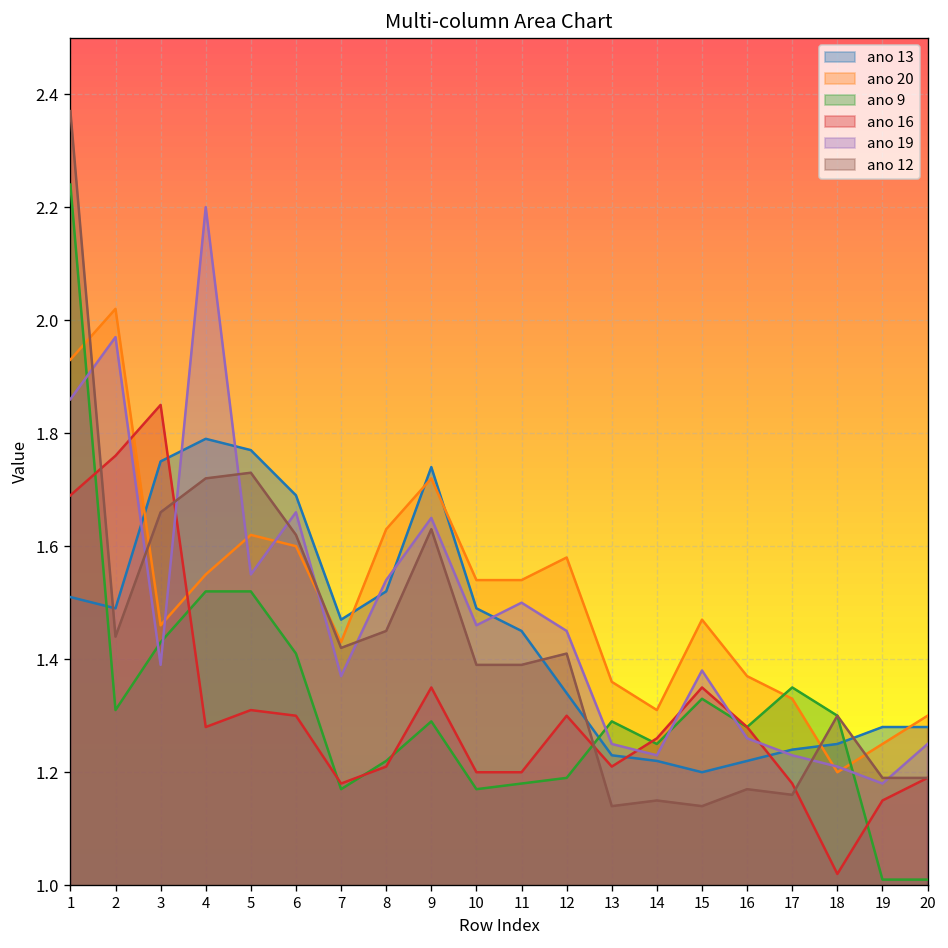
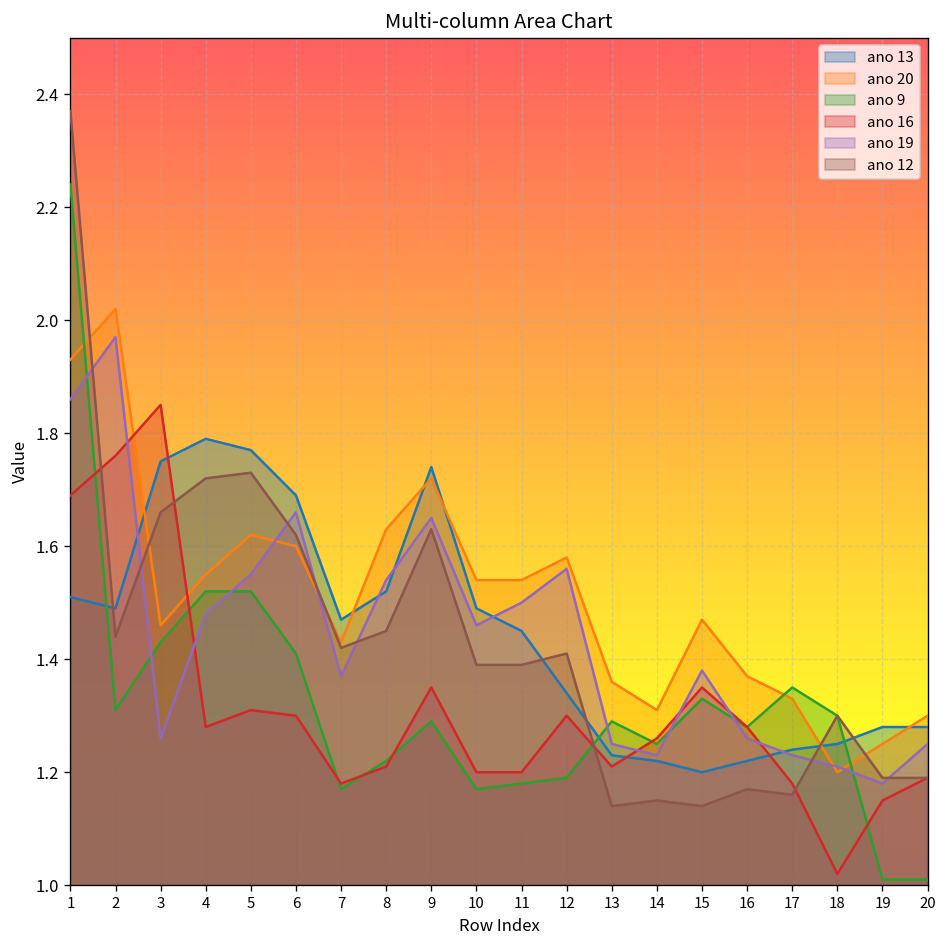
  {
    "ano 13": {
      "1": 1.51,
      "2": 1.49,
      "3": 1.75,
      "4": 1.79,
      "5": 1.77,
      "6": 1.69,
      "7": 1.47,
      "8": 1.52,
      "9": 1.74,
      "10": 1.49,
      "11": 1.45,
      "12": 1.34,
      "13": 1.23,
      "14": 1.22,
      "15": 1.20,
      "16": 1.22,
      "17": 1.24,
      "18": 1.25,
      "19": 1.28,
      "20": 1.28
    },
    "ano 9": {
      "1": 2.24,
      "2": 1.31,
      "3": 1.43,
      "4": 1.52,
      "5": 1.52,
      "6": 1.41,
      "7": 1.17,
      "8": 1.22,
      "9": 1.29,
      "10": 1.17,
      "11": 1.18,
      "12": 1.19,
      "13": 1.29,
      "14": 1.25,
      "15": 1.33,
      "17": 1.35,
      "19": 1.01,
      "20": 1.01
    },
    "ano 19": {
      "1": 1.86,
      "2": 1.97,
-     "3": 1.39,
-     "4": 2.20,
+     "3": 1.26,
+     "4": 1.48,
      "5": 1.55,
      "6": 1.66,
      "7": 1.37,
      "8": 1.54,
      "9": 1.65,
      "10": 1.46,
      "11": 1.50,
-     "12": 1.45,
+     "12": 1.56,
      "13": 1.25,
      "14": 1.23,
      "15": 1.38,
      "16": 1.26,
      "17": 1.23,
      "18": 1.21,
      "19": 1.18,
      "20": 1.25
    }
  }
